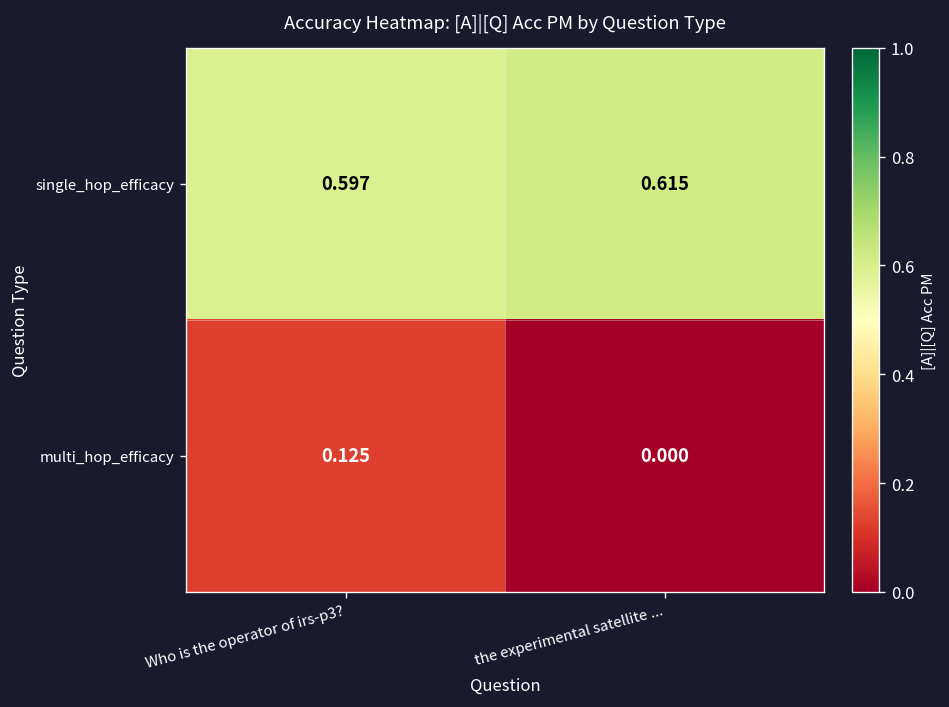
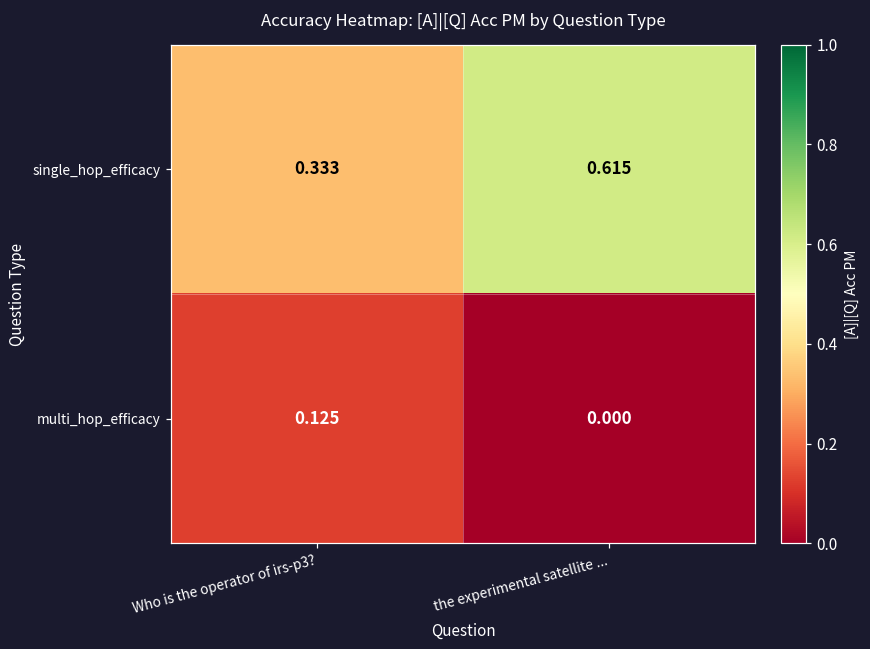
  {
    "single_hop_efficacy": {
-     "Who is the operator of irs-p3?": 0.597,
+     "Who is the operator of irs-p3?": 0.333,
      "the experimental satellite ...": 0.615
    },
    "multi_hop_efficacy": {
      "Who is the operator of irs-p3?": 0.125,
      "the experimental satellite ...": 0.000
    }
  }
